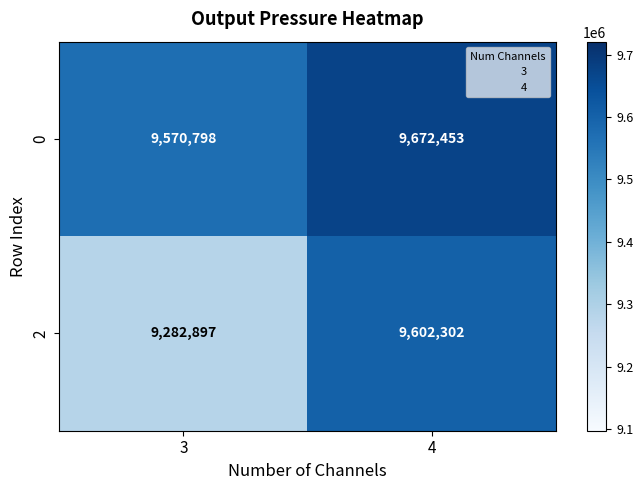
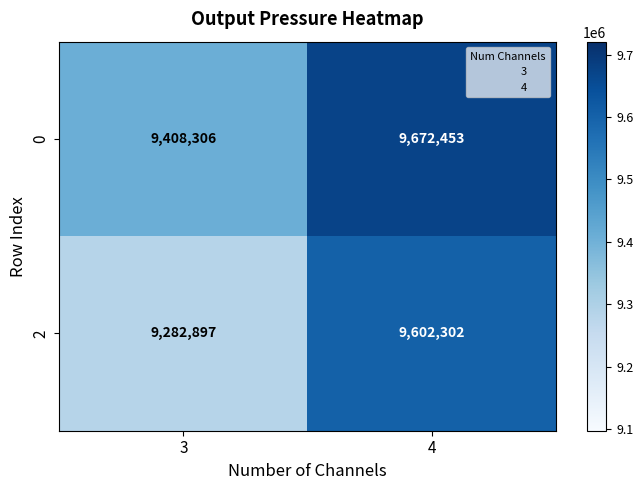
  {
    "0": {
-     "3": "9,570,798",
+     "3": "9,408,306",
      "4": "9,672,453"
    },
    "2": {
      "3": "9,282,897",
      "4": "9,602,302"
    }
  }
